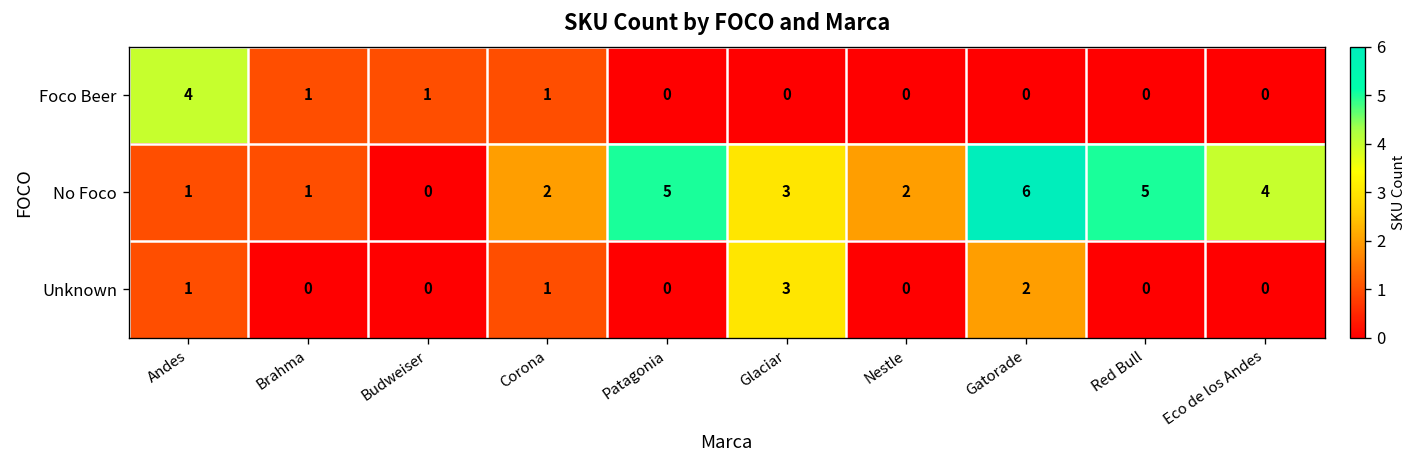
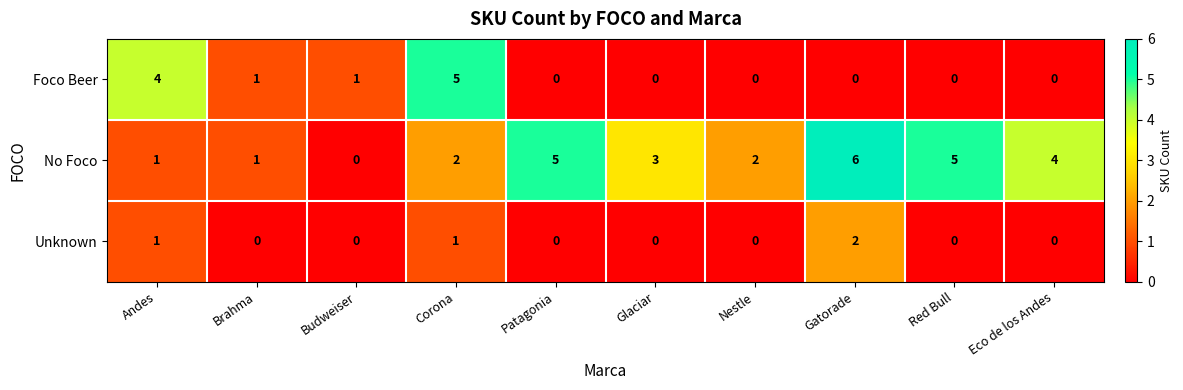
  {
    "Foco Beer": {
      "Andes": 4,
      "Brahma": 1,
      "Budweiser": 1,
-     "Corona": 1,
+     "Corona": 5,
      "Patagonia": 0,
      "Glaciar": 0,
      "Nestle": 0,
      "Gatorade": 0,
      "Red Bull": 0,
      "Eco de los Andes": 0
    },
    "No Foco": {
      "Andes": 1,
      "Brahma": 1,
      "Budweiser": 0,
      "Corona": 2,
      "Patagonia": 5,
      "Glaciar": 3,
      "Nestle": 2,
      "Gatorade": 6,
      "Red Bull": 5,
      "Eco de los Andes": 4
    },
    "Unknown": {
      "Andes": 1,
      "Brahma": 0,
      "Budweiser": 0,
      "Corona": 1,
      "Patagonia": 0,
-     "Glaciar": 3,
+     "Glaciar": 0,
      "Nestle": 0,
      "Gatorade": 2,
      "Red Bull": 0,
      "Eco de los Andes": 0
    }
  }
